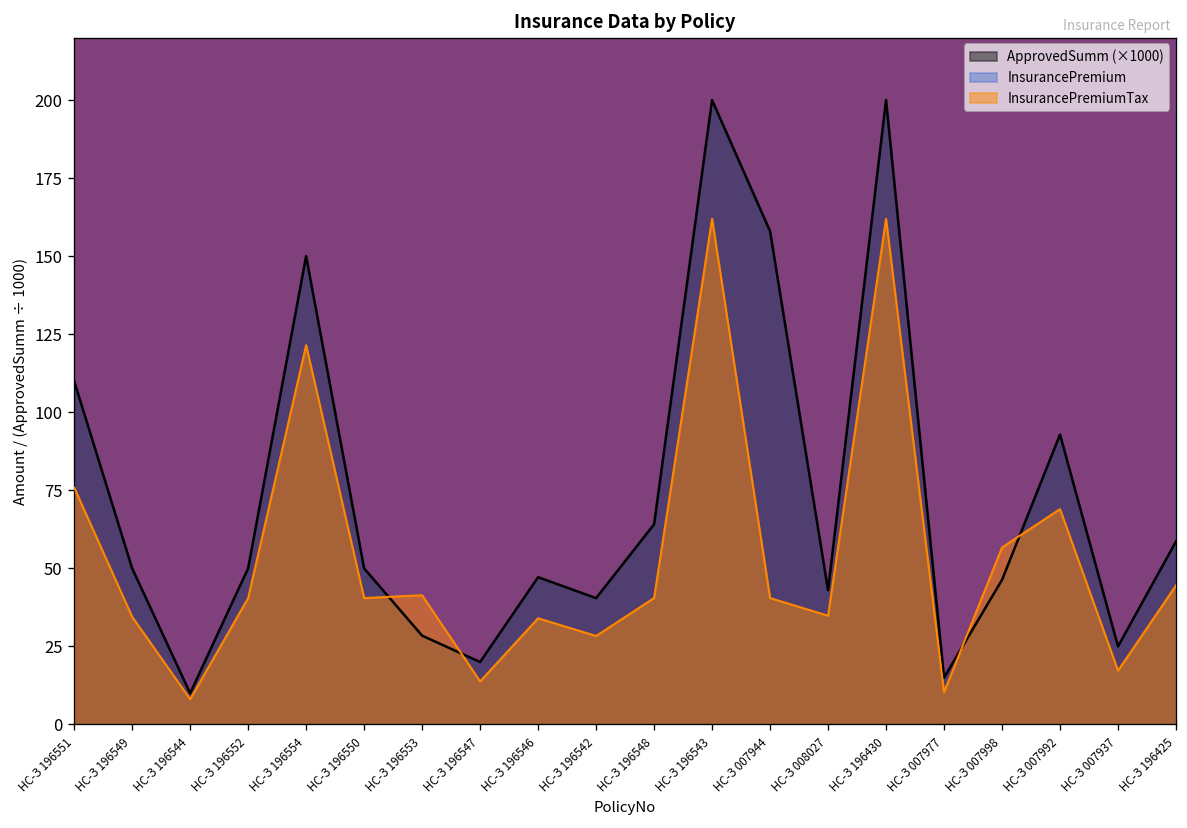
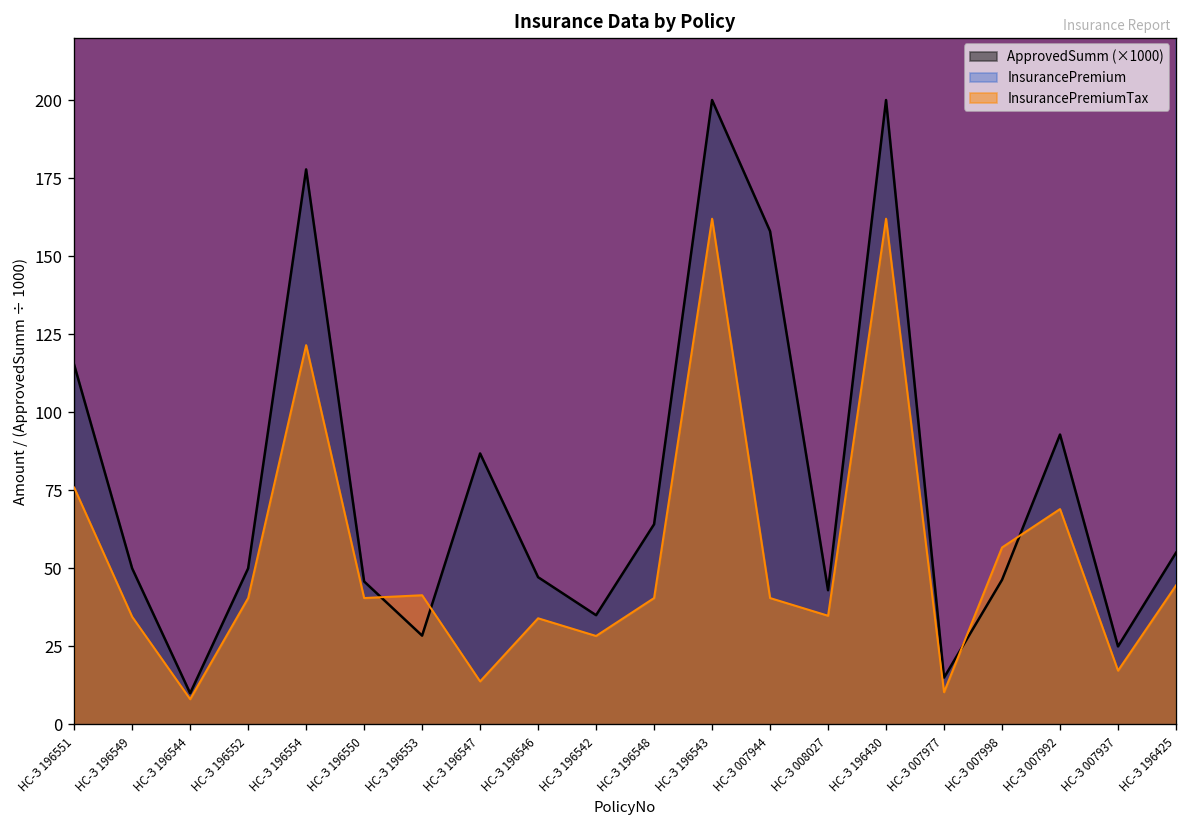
  {
    "ApprovedSumm (×1000)": {
-     "НС-З 196551": 110,
+     "НС-З 196551": 115,
      "НС-З 196549": 50,
      "НС-З 196544": 10,
      "НС-З 196552": 50,
-     "НС-З 196554": 150,
-     "НС-З 196550": 50,
+     "НС-З 196554": 178,
+     "НС-З 196550": 46,
      "НС-З 196553": 28,
-     "НС-З 196547": 20,
+     "НС-З 196547": 87,
      "НС-З 196546": 47,
-     "НС-З 196542": 40,
+     "НС-З 196542": 35,
      "НС-З 196548": 64,
      "НС-З 196543": 200,
      "НС-З 007944": 158,
      "НС-З 008027": 43,
      "НС-З 196430": 200,
      "НС-З 007977": 15,
      "НС-З 007998": 46,
      "НС-З 007992": 93,
      "НС-З 007937": 25,
-     "НС-З 196425": 59
+     "НС-З 196425": 55
    },
    "InsurancePremiumTax": {
      "НС-З 196551": 76,
      "НС-З 196549": 35,
      "НС-З 196544": 8,
      "НС-З 196552": 41,
      "НС-З 196554": 122,
      "НС-З 196550": 41,
      "НС-З 196553": 41,
      "НС-З 196547": 14,
      "НС-З 196546": 34,
      "НС-З 196542": 28,
      "НС-З 196548": 41,
      "НС-З 196543": 162,
      "НС-З 007944": 41,
      "НС-З 008027": 35,
      "НС-З 196430": 162,
      "НС-З 007977": 10,
      "НС-З 007998": 57,
      "НС-З 007992": 69,
      "НС-З 007937": 17,
      "НС-З 196425": 45
    }
  }
